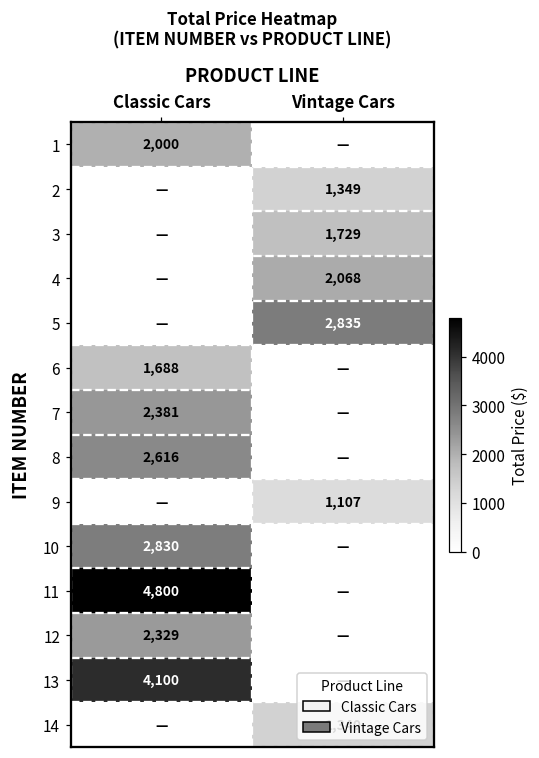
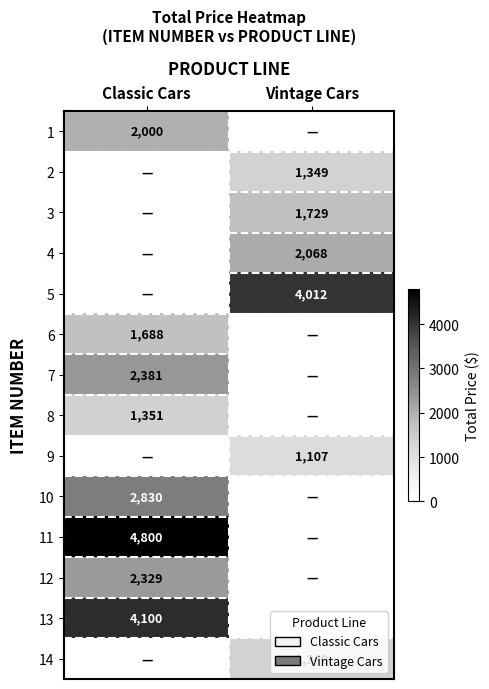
  {
    "1": {
      "Classic Cars": "2,000"
    },
    "2": {
      "Vintage Cars": "1,349"
    },
    "3": {
      "Vintage Cars": "1,729"
    },
    "4": {
      "Vintage Cars": "2,068"
    },
    "5": {
-     "Vintage Cars": "2,835"
+     "Vintage Cars": "4,012"
    },
    "6": {
      "Classic Cars": "1,688"
    },
    "7": {
      "Classic Cars": "2,381"
    },
    "8": {
-     "Classic Cars": "2,616"
+     "Classic Cars": "1,351"
    },
    "9": {
      "Vintage Cars": "1,107"
    },
    "10": {
      "Classic Cars": "2,830"
    },
    "11": {
      "Classic Cars": "4,800"
    },
    "12": {
      "Classic Cars": "2,329"
    },
    "13": {
      "Classic Cars": "4,100"
    }
  }
